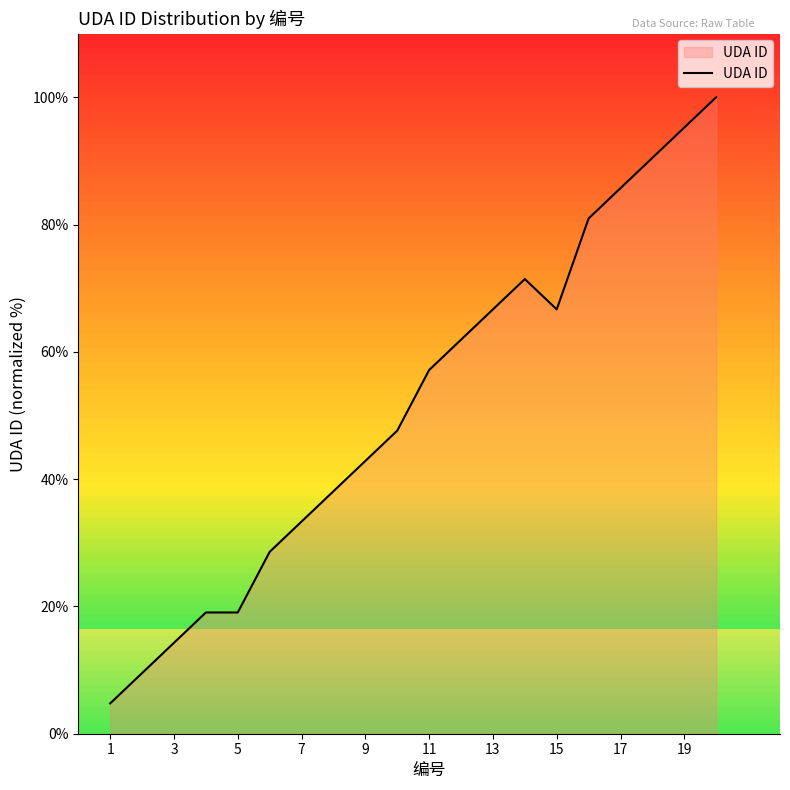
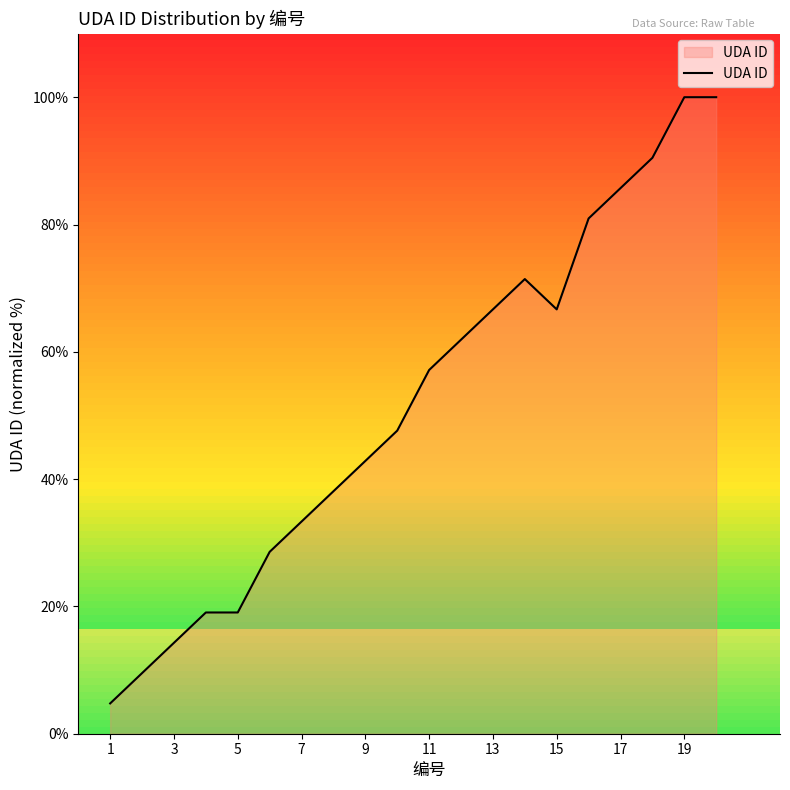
  {
    "1": "5%",
    "3": "14%",
    "5": "19%",
    "7": "33%",
    "9": "43%",
    "11": "57%",
    "13": "67%",
    "15": "67%",
    "17": "86%",
-   "19": "95%"
+   "19": "100%"
  }
